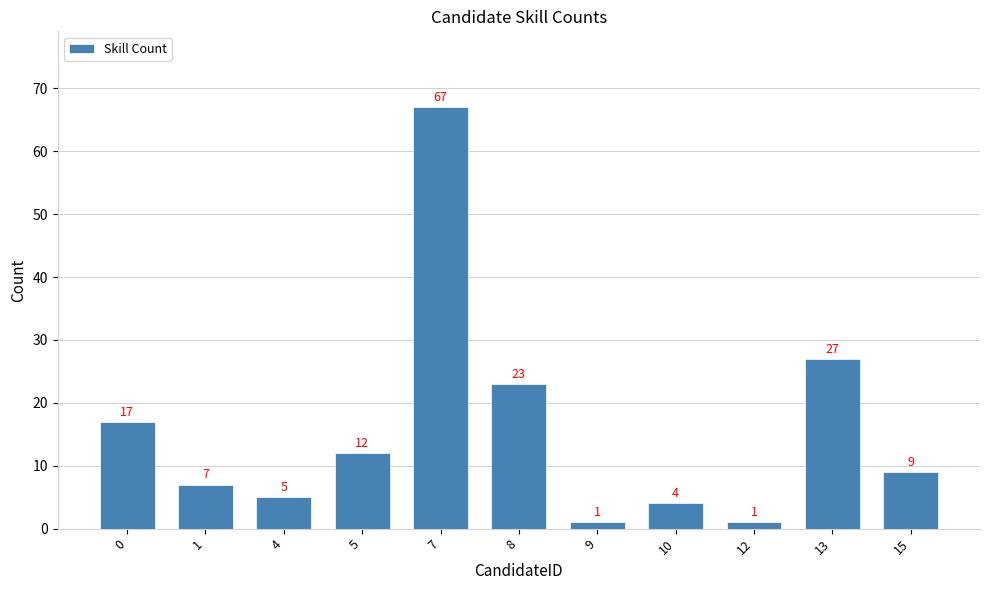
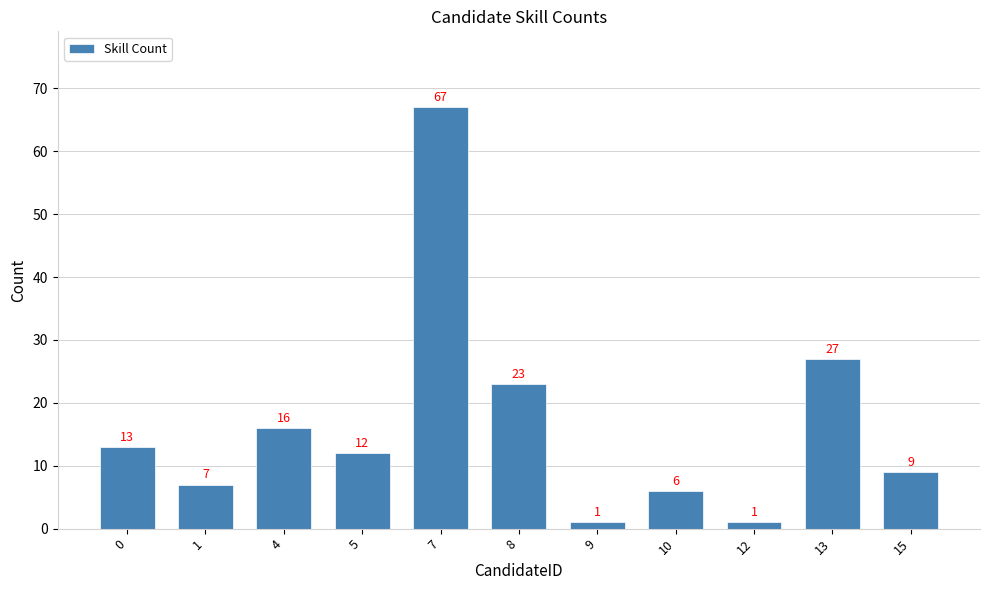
  {
-   "0": 17,
+   "0": 13,
    "1": 7,
-   "4": 5,
+   "4": 16,
    "5": 12,
    "7": 67,
    "8": 23,
    "9": 1,
-   "10": 4,
+   "10": 6,
    "12": 1,
    "13": 27,
    "15": 9
  }
